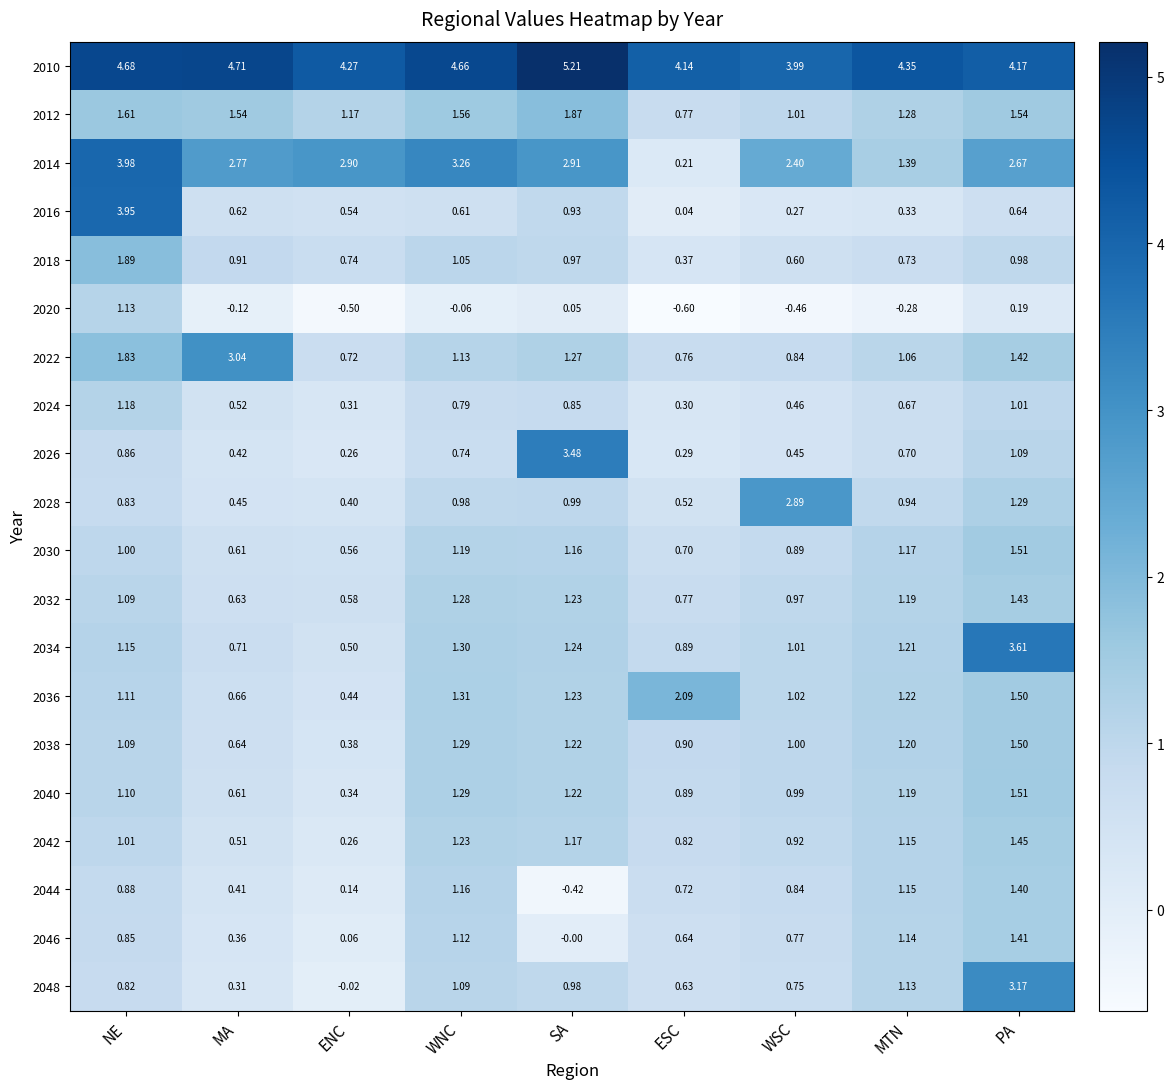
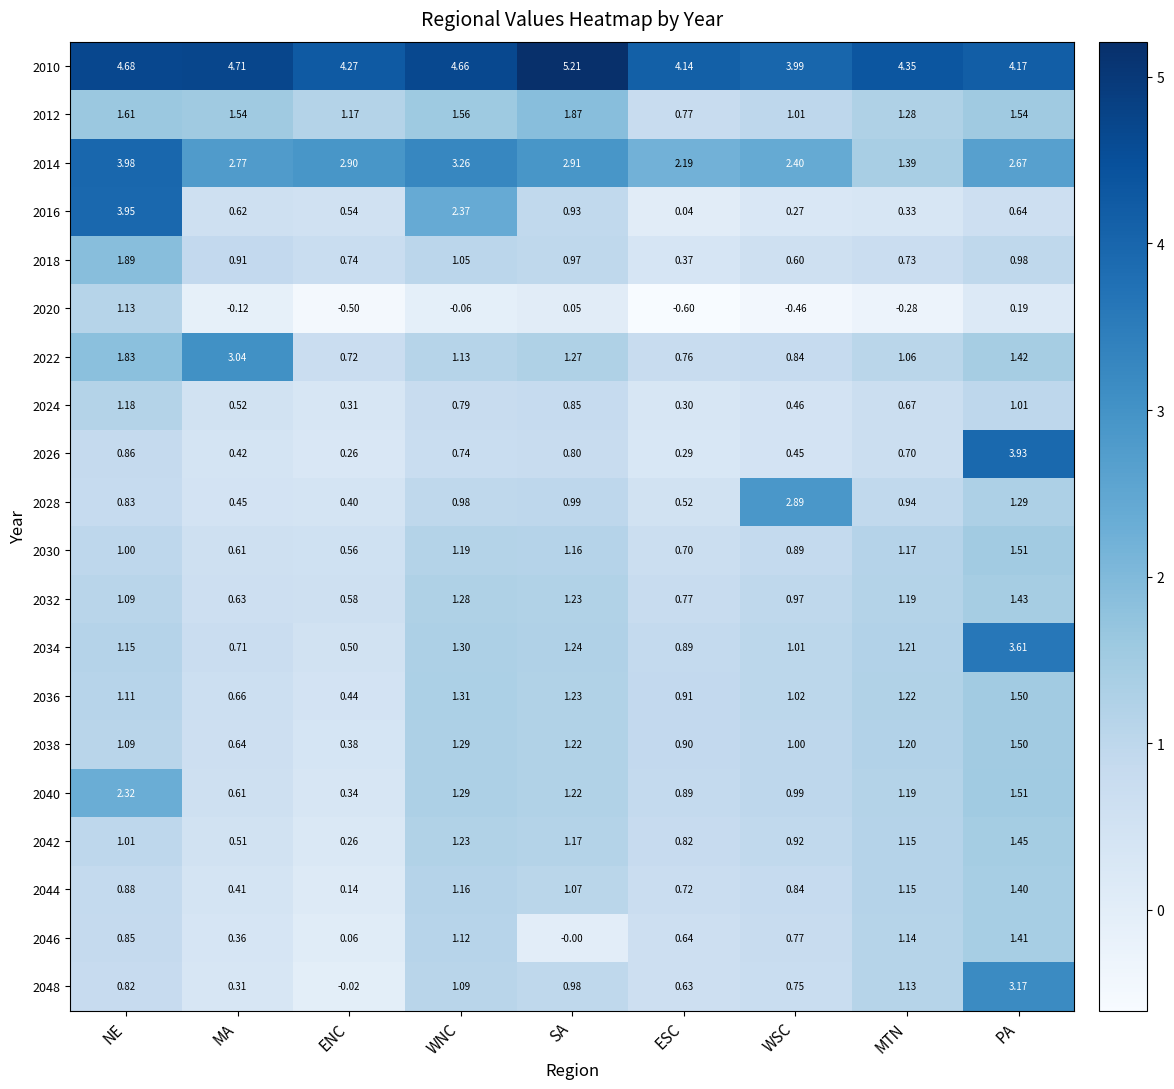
  {
    "2010": {
      "NE": 4.68,
      "MA": 4.71,
      "ENC": 4.27,
      "WNC": 4.66,
      "SA": 5.21,
      "ESC": 4.14,
      "WSC": 3.99,
      "MTN": 4.35,
      "PA": 4.17
    },
    "2012": {
      "NE": 1.61,
      "MA": 1.54,
      "ENC": 1.17,
      "WNC": 1.56,
      "SA": 1.87,
      "ESC": 0.77,
      "WSC": 1.01,
      "MTN": 1.28,
      "PA": 1.54
    },
    "2014": {
      "NE": 3.98,
      "MA": 2.77,
      "ENC": 2.90,
      "WNC": 3.26,
      "SA": 2.91,
-     "ESC": 0.21,
+     "ESC": 2.19,
      "WSC": 2.40,
      "MTN": 1.39,
      "PA": 2.67
    },
    "2016": {
      "NE": 3.95,
      "MA": 0.62,
      "ENC": 0.54,
-     "WNC": 0.61,
+     "WNC": 2.37,
      "SA": 0.93,
      "ESC": 0.04,
      "WSC": 0.27,
      "MTN": 0.33,
      "PA": 0.64
    },
    "2018": {
      "NE": 1.89,
      "MA": 0.91,
      "ENC": 0.74,
      "WNC": 1.05,
      "SA": 0.97,
      "ESC": 0.37,
      "WSC": 0.60,
      "MTN": 0.73,
      "PA": 0.98
    },
    "2020": {
      "NE": 1.13,
      "MA": -0.12,
      "ENC": -0.50,
      "WNC": -0.06,
      "SA": 0.05,
      "ESC": -0.60,
      "WSC": -0.46,
      "MTN": -0.28,
      "PA": 0.19
    },
    "2022": {
      "NE": 1.83,
      "MA": 3.04,
      "ENC": 0.72,
      "WNC": 1.13,
      "SA": 1.27,
      "ESC": 0.76,
      "WSC": 0.84,
      "MTN": 1.06,
      "PA": 1.42
    },
    "2024": {
      "NE": 1.18,
      "MA": 0.52,
      "ENC": 0.31,
      "WNC": 0.79,
      "SA": 0.85,
      "ESC": 0.30,
      "WSC": 0.46,
      "MTN": 0.67,
      "PA": 1.01
    },
    "2026": {
      "NE": 0.86,
      "MA": 0.42,
      "ENC": 0.26,
      "WNC": 0.74,
-     "SA": 3.48,
+     "SA": 0.80,
      "ESC": 0.29,
      "WSC": 0.45,
      "MTN": 0.70,
-     "PA": 1.09
+     "PA": 3.93
    },
    "2028": {
      "NE": 0.83,
      "MA": 0.45,
      "ENC": 0.40,
      "WNC": 0.98,
      "SA": 0.99,
      "ESC": 0.52,
      "WSC": 2.89,
      "MTN": 0.94,
      "PA": 1.29
    },
    "2030": {
      "NE": 1.00,
      "MA": 0.61,
      "ENC": 0.56,
      "WNC": 1.19,
      "SA": 1.16,
      "ESC": 0.70,
      "WSC": 0.89,
      "MTN": 1.17,
      "PA": 1.51
    },
    "2032": {
      "NE": 1.09,
      "MA": 0.63,
      "ENC": 0.58,
      "WNC": 1.28,
      "SA": 1.23,
      "ESC": 0.77,
      "WSC": 0.97,
      "MTN": 1.19,
      "PA": 1.43
    },
    "2034": {
      "NE": 1.15,
      "MA": 0.71,
      "ENC": 0.50,
      "WNC": 1.30,
      "SA": 1.24,
      "ESC": 0.89,
      "WSC": 1.01,
      "MTN": 1.21,
      "PA": 3.61
    },
    "2036": {
      "NE": 1.11,
      "MA": 0.66,
      "ENC": 0.44,
      "WNC": 1.31,
      "SA": 1.23,
-     "ESC": 2.09,
+     "ESC": 0.91,
      "WSC": 1.02,
      "MTN": 1.22,
      "PA": 1.50
    },
    "2038": {
      "NE": 1.09,
      "MA": 0.64,
      "ENC": 0.38,
      "WNC": 1.29,
      "SA": 1.22,
      "ESC": 0.90,
      "WSC": 1.00,
      "MTN": 1.20,
      "PA": 1.50
    },
    "2040": {
-     "NE": 1.10,
+     "NE": 2.32,
      "MA": 0.61,
      "ENC": 0.34,
      "WNC": 1.29,
      "SA": 1.22,
      "ESC": 0.89,
      "WSC": 0.99,
      "MTN": 1.19,
      "PA": 1.51
    },
    "2042": {
      "NE": 1.01,
      "MA": 0.51,
      "ENC": 0.26,
      "WNC": 1.23,
      "SA": 1.17,
      "ESC": 0.82,
      "WSC": 0.92,
      "MTN": 1.15,
      "PA": 1.45
    },
    "2044": {
      "NE": 0.88,
      "MA": 0.41,
      "ENC": 0.14,
      "WNC": 1.16,
-     "SA": -0.42,
+     "SA": 1.07,
      "ESC": 0.72,
      "WSC": 0.84,
      "MTN": 1.15,
      "PA": 1.40
    },
    "2046": {
      "NE": 0.85,
      "MA": 0.36,
      "ENC": 0.06,
      "WNC": 1.12,
      "SA": -0.00,
      "ESC": 0.64,
      "WSC": 0.77,
      "MTN": 1.14,
      "PA": 1.41
    },
    "2048": {
      "NE": 0.82,
      "MA": 0.31,
      "ENC": -0.02,
      "WNC": 1.09,
      "SA": 0.98,
      "ESC": 0.63,
      "WSC": 0.75,
      "MTN": 1.13,
      "PA": 3.17
    }
  }
